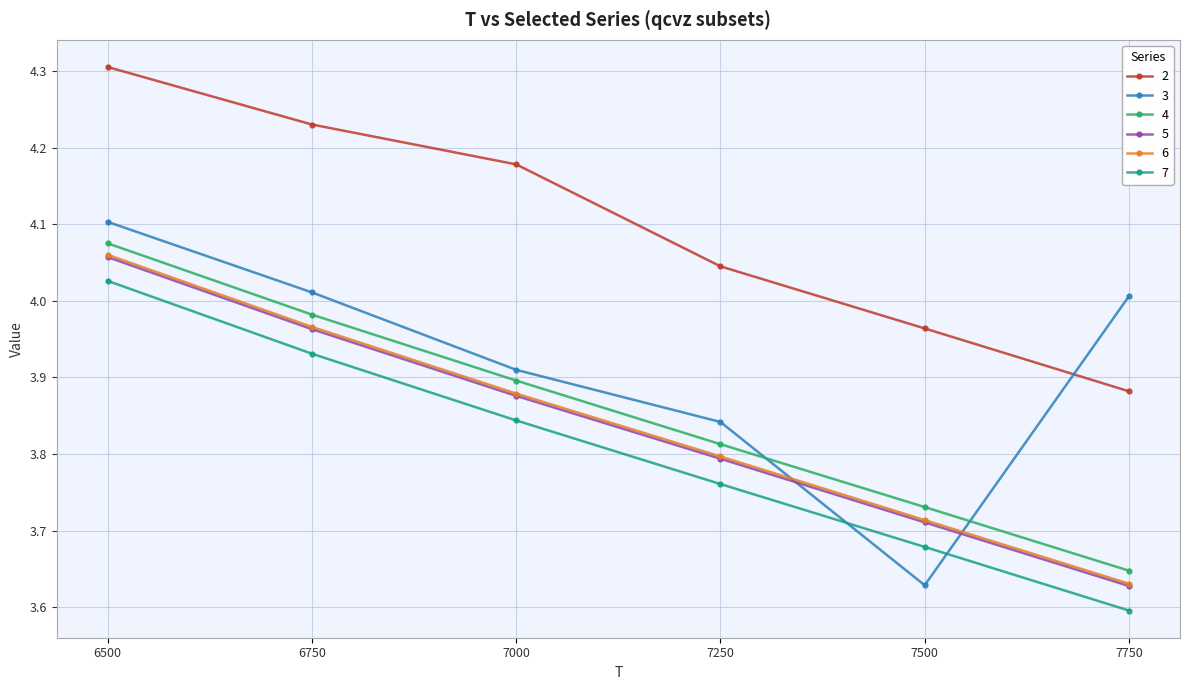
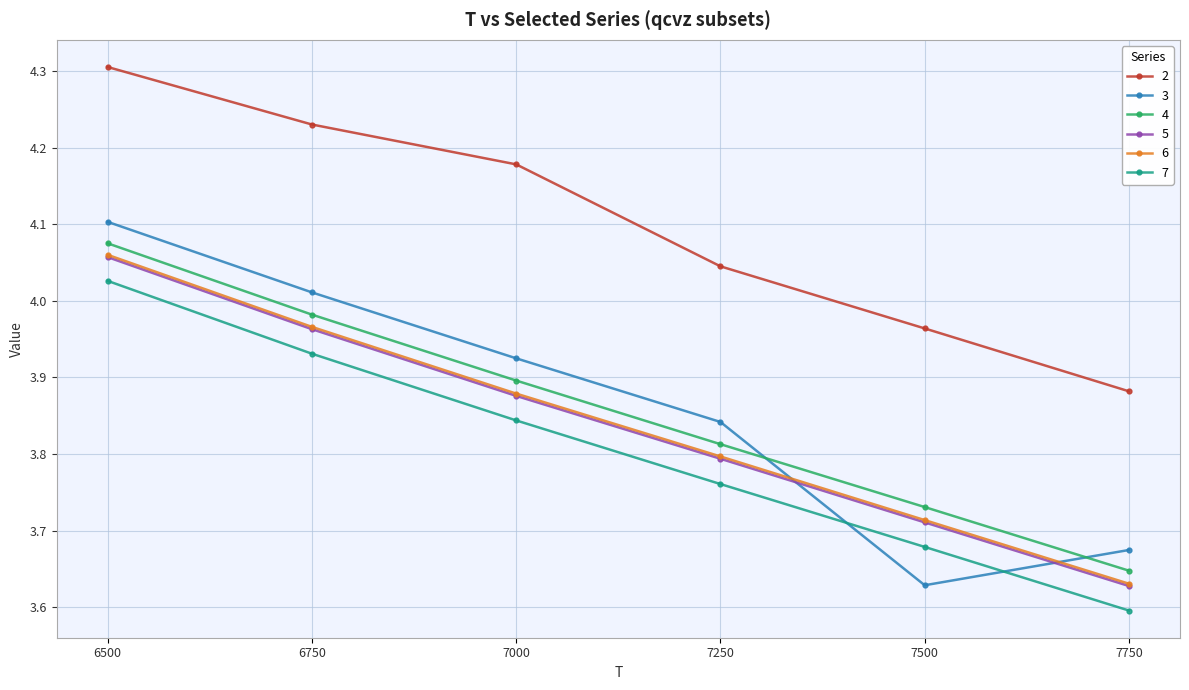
  {
    "2": {
      "6500": 4.31,
      "6750": 4.23,
      "7000": 4.18,
      "7250": 4.05,
      "7500": 3.96,
      "7750": 3.88
    },
    "3": {
      "6500": 4.10,
      "6750": 4.01,
-     "7000": 3.91,
+     "7000": 3.93,
      "7250": 3.84,
      "7500": 3.63,
-     "7750": 4.01
+     "7750": 3.68
    }
  }
